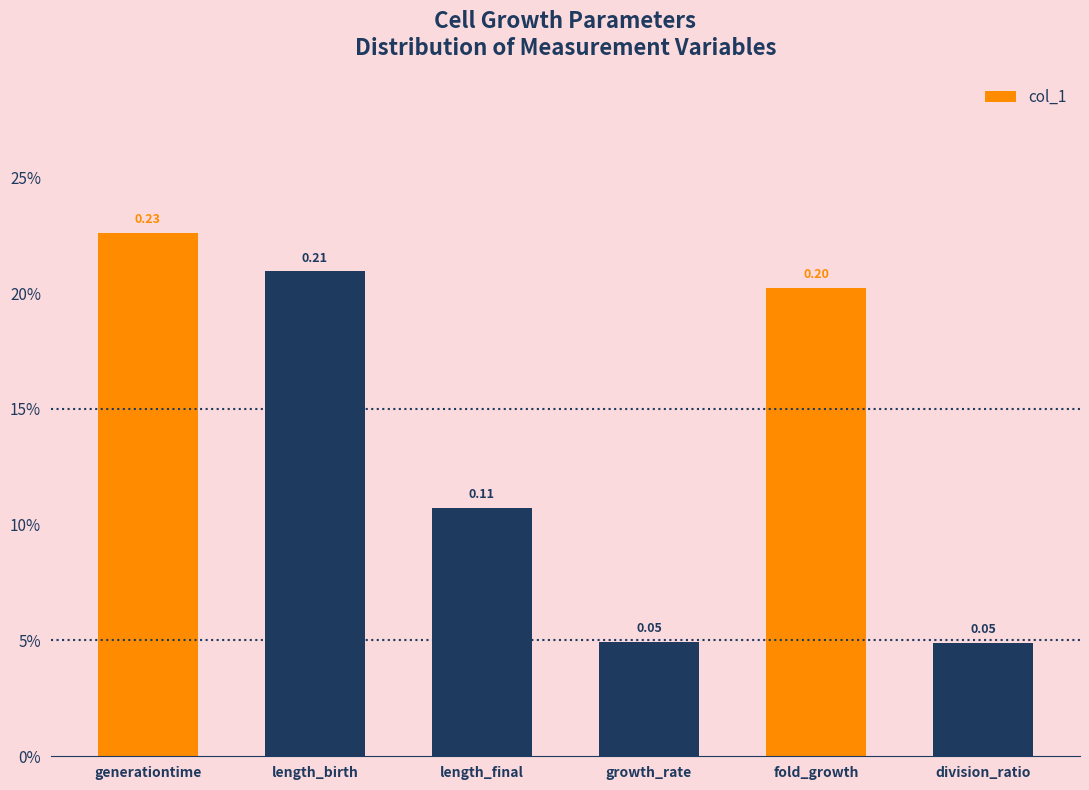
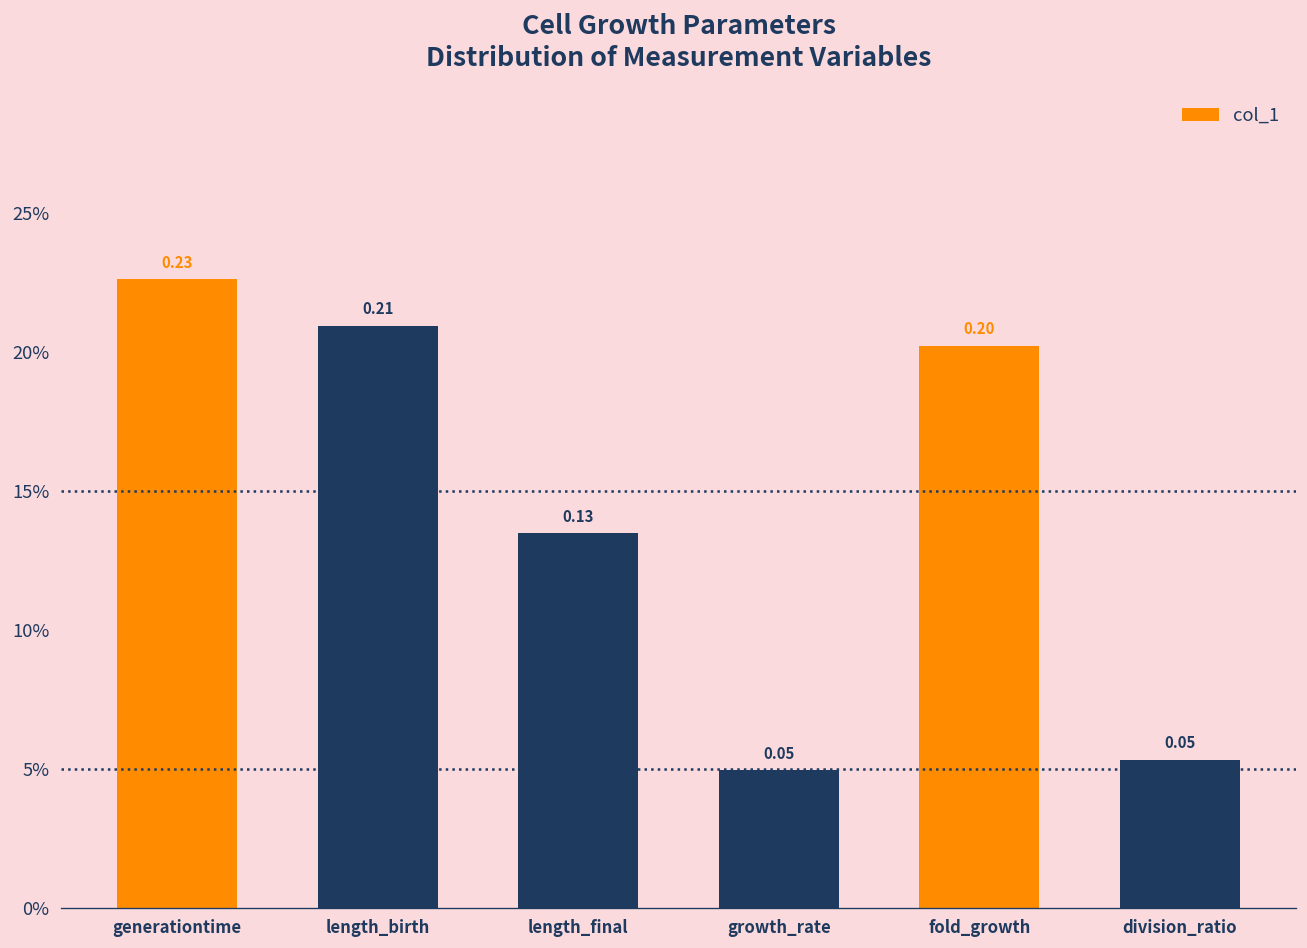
  {
    "generationtime": "0.23",
    "length_birth": "0.21",
-   "length_final": "0.11",
+   "length_final": "0.13",
    "growth_rate": "0.05",
    "fold_growth": "0.20",
-   "division_ratio": "4.9%"
+   "division_ratio": "5.3%"
  }
